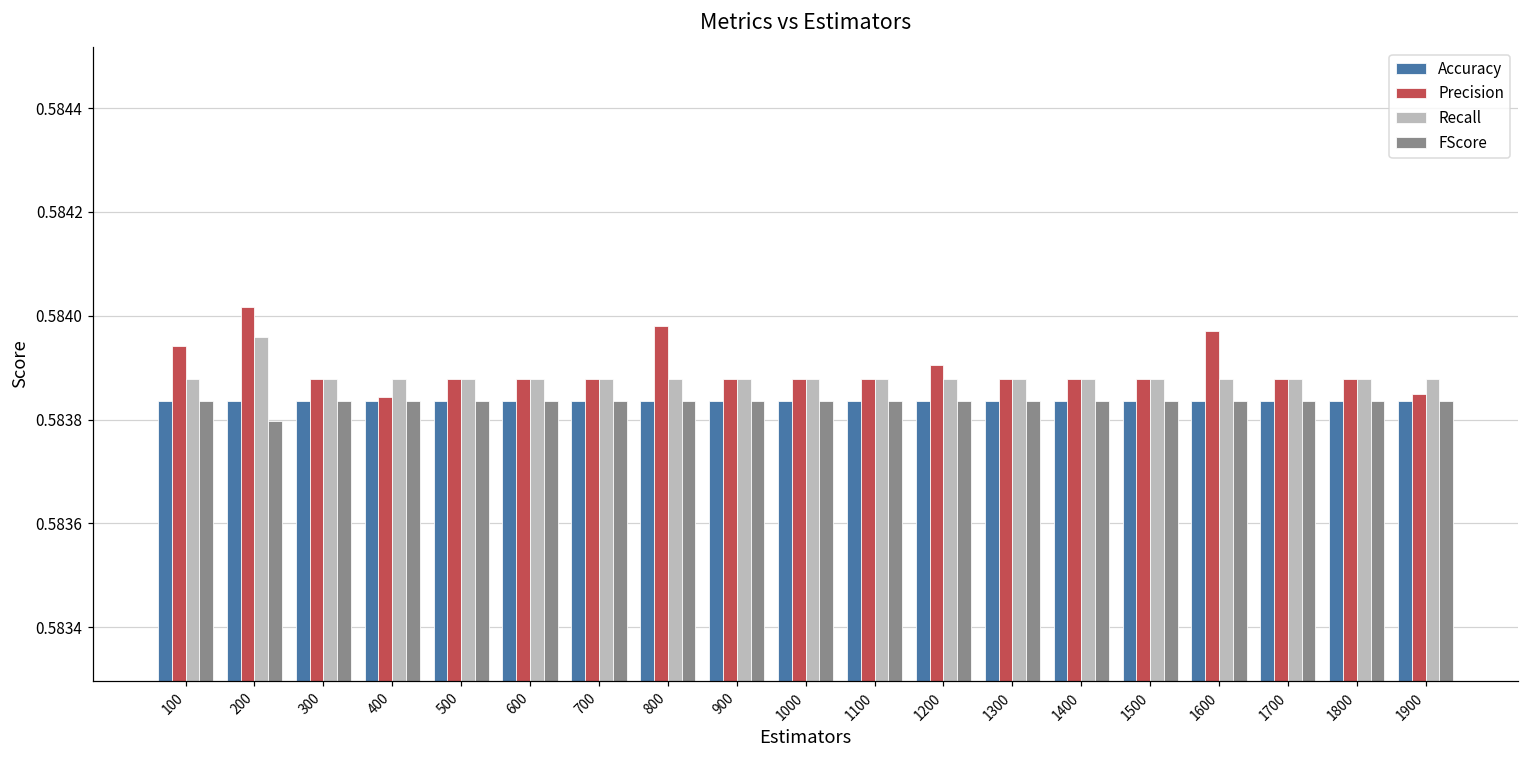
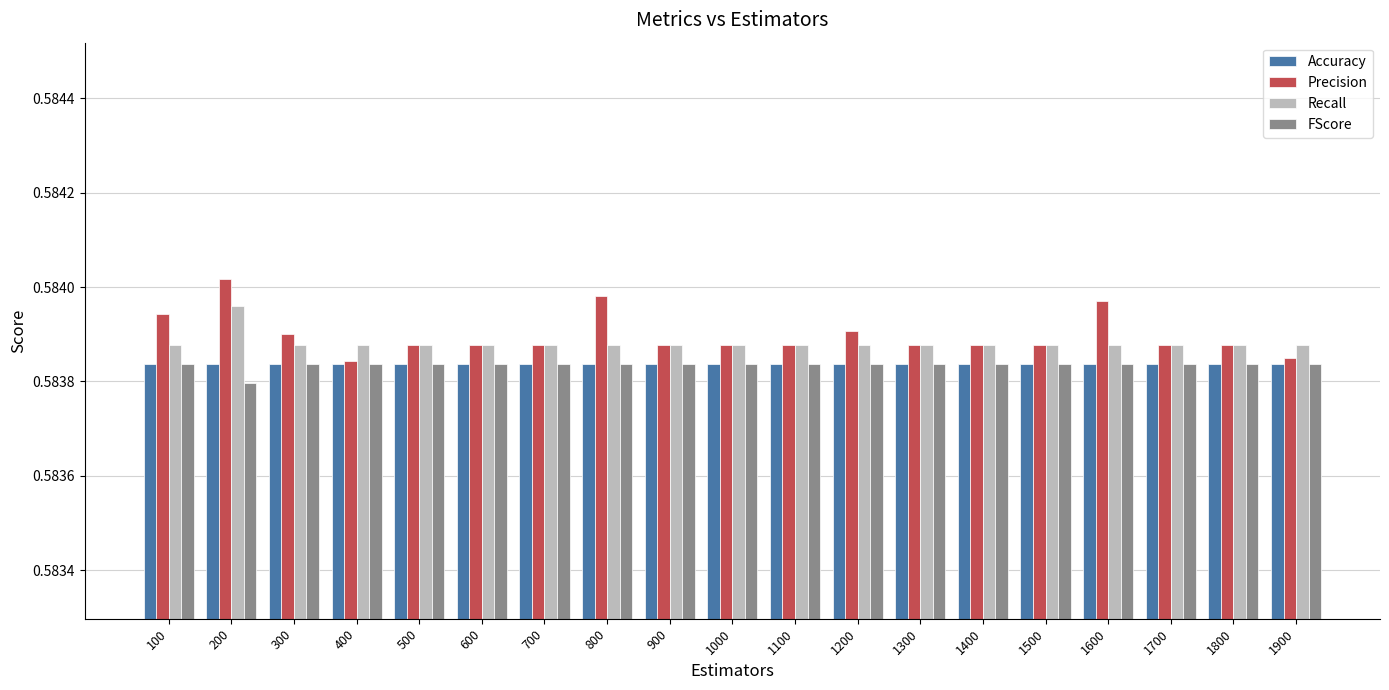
  {
    "Accuracy": {
      "100": 0.58384,
      "200": 0.58384,
      "300": 0.58384,
      "400": 0.58384,
      "500": 0.58384,
      "600": 0.58384,
      "700": 0.58384,
      "800": 0.58384,
      "900": 0.58384,
      "1000": 0.58384,
      "1100": 0.58384,
      "1200": 0.58384,
      "1300": 0.58384,
      "1400": 0.58384,
      "1500": 0.58384,
      "1600": 0.58384,
      "1700": 0.58384,
      "1800": 0.58384,
      "1900": 0.58384
    },
    "Precision": {
      "100": 0.58394,
      "200": 0.58402,
-     "300": 0.58388,
+     "300": 0.58390,
      "400": 0.58384,
      "500": 0.58388,
      "600": 0.58388,
      "700": 0.58388,
      "800": 0.58398,
      "900": 0.58388,
      "1000": 0.58388,
      "1100": 0.58388,
      "1200": 0.58391,
      "1300": 0.58388,
      "1400": 0.58388,
      "1500": 0.58388,
      "1600": 0.58397,
      "1700": 0.58388,
      "1800": 0.58388,
      "1900": 0.58385
    },
    "Recall": {
      "100": 0.58388,
      "200": 0.58396,
      "300": 0.58388,
      "400": 0.58388,
      "500": 0.58388,
      "600": 0.58388,
      "700": 0.58388,
      "800": 0.58388,
      "900": 0.58388,
      "1000": 0.58388,
      "1100": 0.58388,
      "1200": 0.58388,
      "1300": 0.58388,
      "1400": 0.58388,
      "1500": 0.58388,
      "1600": 0.58388,
      "1700": 0.58388,
      "1800": 0.58388,
      "1900": 0.58388
    },
    "FScore": {
      "100": 0.58384,
      "200": 0.58380,
      "300": 0.58384,
      "400": 0.58384,
      "500": 0.58384,
      "600": 0.58384,
      "700": 0.58384,
      "800": 0.58384,
      "900": 0.58384,
      "1000": 0.58384,
      "1100": 0.58384,
      "1200": 0.58384,
      "1300": 0.58384,
      "1400": 0.58384,
      "1500": 0.58384,
      "1600": 0.58384,
      "1700": 0.58384,
      "1800": 0.58384,
      "1900": 0.58384
    }
  }
